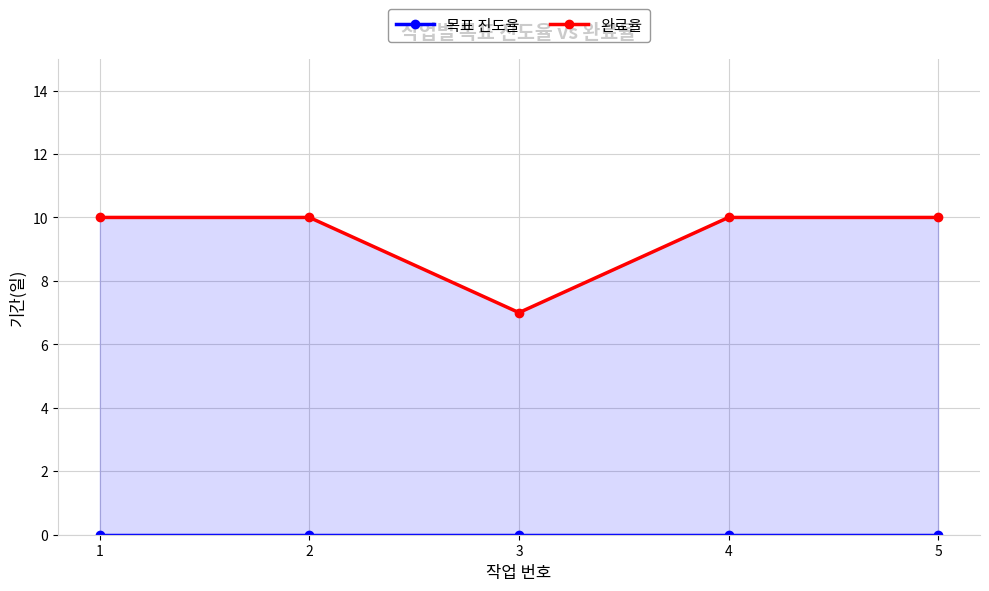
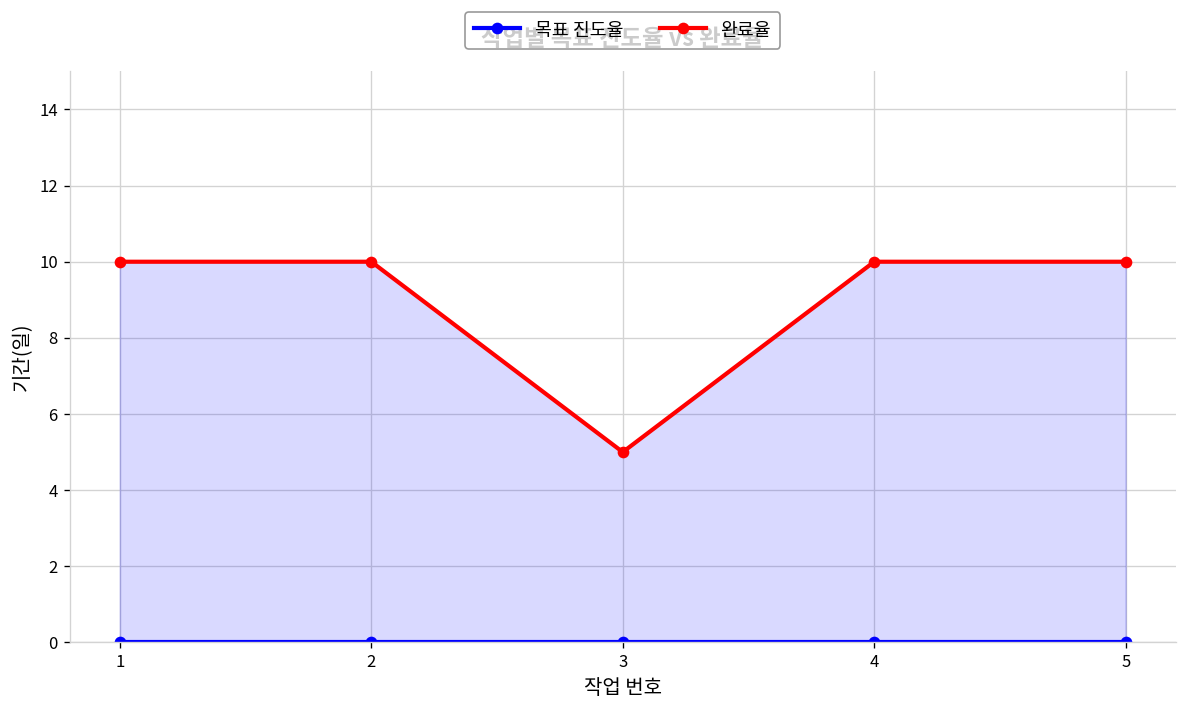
  {
    "목표 진도율": {
      "1": 0,
      "2": 0,
      "3": 0,
      "4": 0,
      "5": 0
    },
    "완료율": {
      "1": 10,
      "2": 10,
-     "3": 7,
+     "3": 5,
      "4": 10,
      "5": 10
    }
  }
